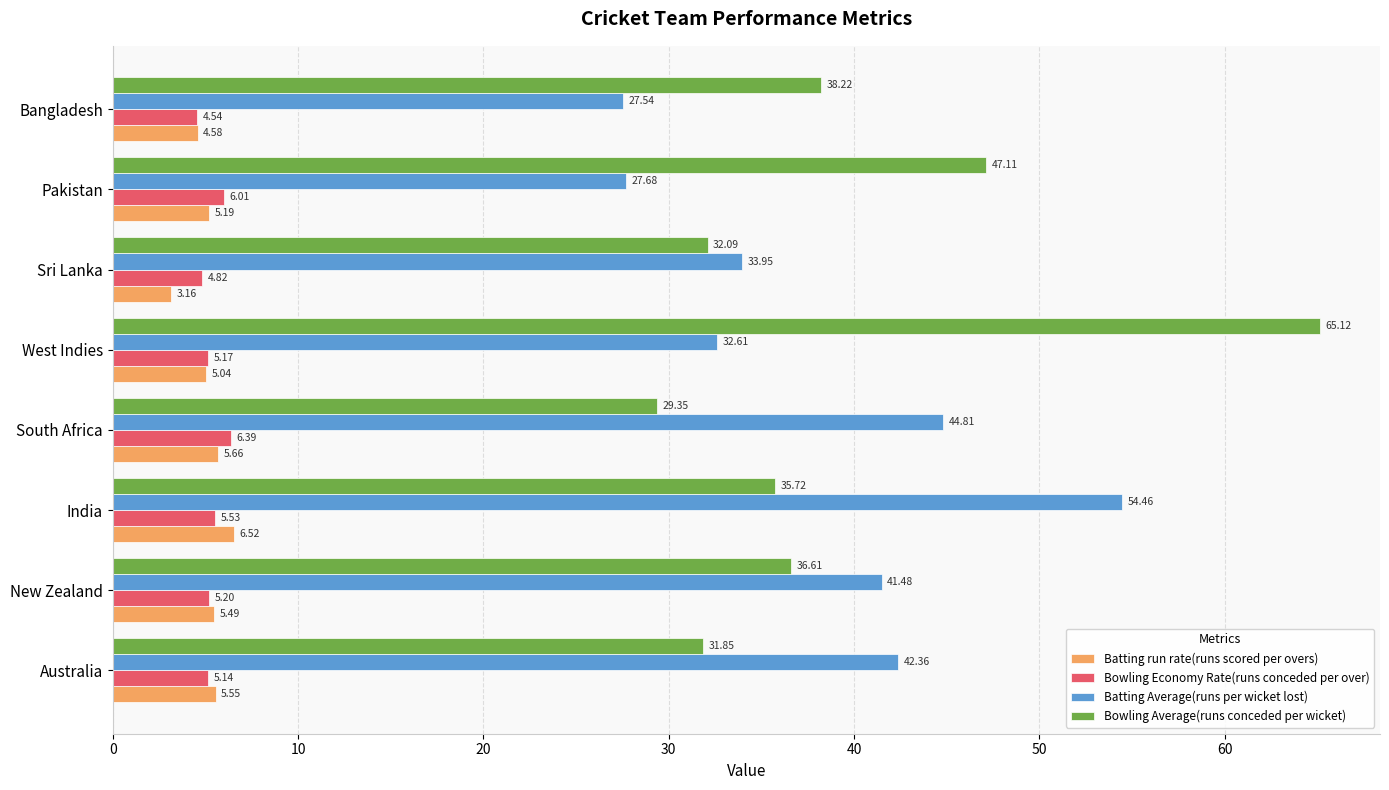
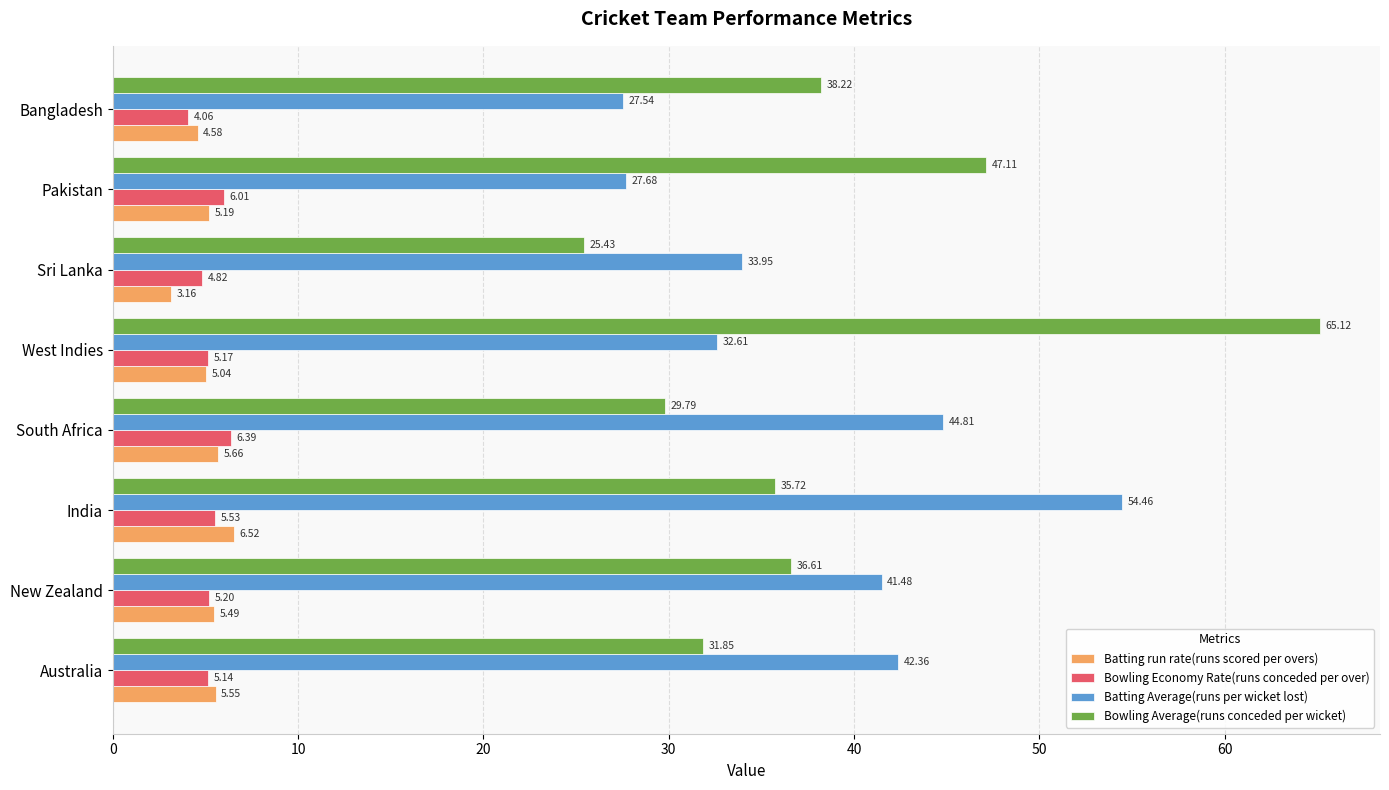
  {
    "Batting run rate(runs scored per overs)": {
      "Bangladesh": 4.58,
      "Pakistan": 5.19,
      "Sri Lanka": 3.16,
      "West Indies": 5.04,
      "South Africa": 5.66,
      "India": 6.52,
      "New Zealand": 5.49,
      "Australia": 5.55
    },
    "Bowling Economy Rate(runs conceded per over)": {
-     "Bangladesh": 4.54,
+     "Bangladesh": 4.06,
      "Pakistan": 6.01,
      "Sri Lanka": 4.82,
      "West Indies": 5.17,
      "South Africa": 6.39,
      "India": 5.53,
      "New Zealand": 5.20,
      "Australia": 5.14
    },
    "Batting Average(runs per wicket lost)": {
      "Bangladesh": 27.54,
      "Pakistan": 27.68,
      "Sri Lanka": 33.95,
      "West Indies": 32.61,
      "South Africa": 44.81,
      "India": 54.46,
      "New Zealand": 41.48,
      "Australia": 42.36
    },
    "Bowling Average(runs conceded per wicket)": {
      "Bangladesh": 38.22,
      "Pakistan": 47.11,
-     "Sri Lanka": 32.09,
+     "Sri Lanka": 25.43,
      "West Indies": 65.12,
-     "South Africa": 29.35,
+     "South Africa": 29.79,
      "India": 35.72,
      "New Zealand": 36.61,
      "Australia": 31.85
    }
  }
